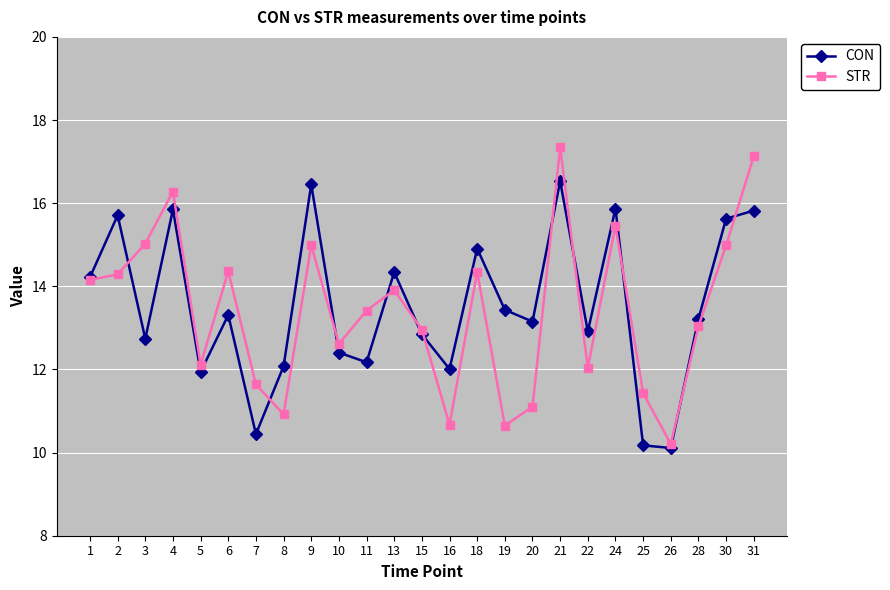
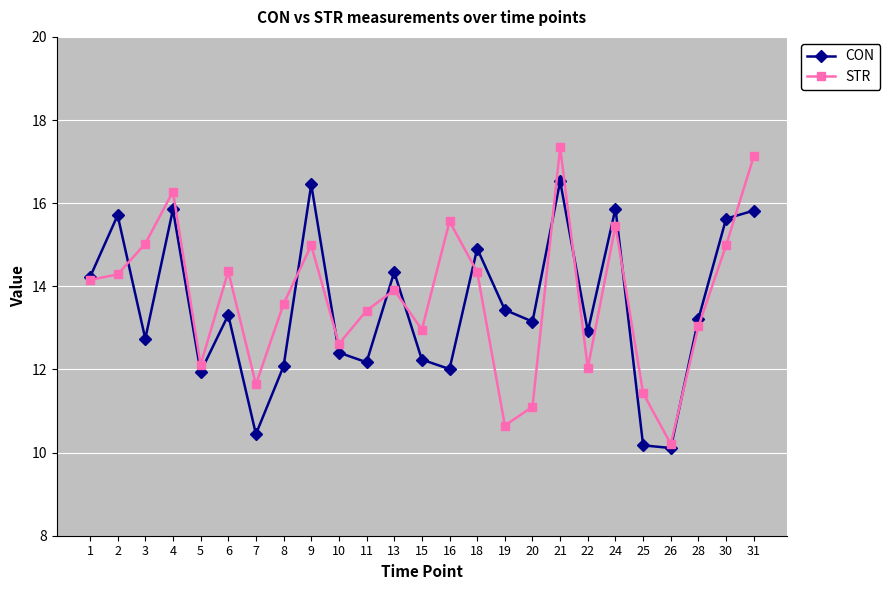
  {
    "CON": {
      "1": 14.2,
      "2": 15.7,
      "3": 12.7,
      "4": 15.8,
      "5": 11.9,
      "6": 13.3,
      "7": 10.4,
      "8": 12.1,
      "9": 16.4,
      "10": 12.4,
      "11": 12.2,
      "13": 14.3,
-     "15": 12.8,
+     "15": 12.2,
      "16": 12.0,
      "18": 14.9,
      "19": 13.4,
      "20": 13.2,
      "21": 16.5,
      "22": 12.9,
      "24": 15.9,
      "25": 10.2,
      "26": 10.1,
      "28": 13.2,
      "30": 15.6,
      "31": 15.8
    },
    "STR": {
      "1": 14.2,
      "2": 14.3,
      "3": 15.0,
      "4": 16.3,
      "5": 12.1,
      "6": 14.4,
      "7": 11.6,
-     "8": 10.9,
+     "8": 13.6,
      "9": 15.0,
      "10": 12.6,
      "11": 13.4,
      "13": 13.9,
      "15": 13.0,
-     "16": 10.7,
+     "16": 15.6,
      "18": 14.3,
      "19": 10.7,
      "20": 11.1,
      "21": 17.3,
      "22": 12.0,
      "24": 15.5,
      "25": 11.4,
      "26": 10.2,
      "28": 13.0,
      "30": 15.0,
      "31": 17.1
    }
  }
